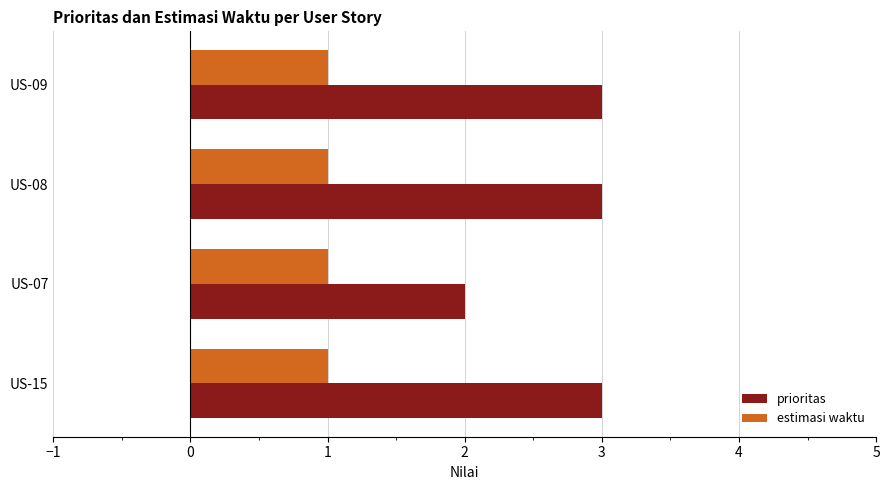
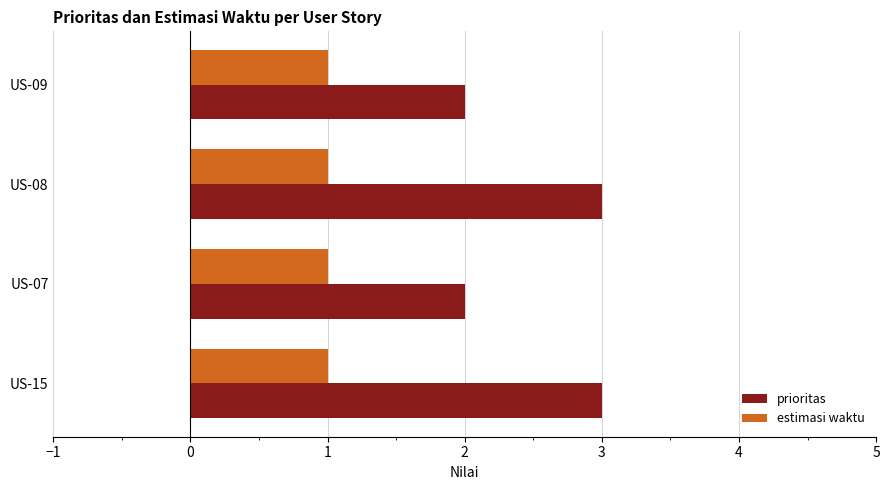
  {
    "prioritas": {
-     "US-09": 3,
+     "US-09": 2,
      "US-08": 3,
      "US-07": 2,
      "US-15": 3
    },
    "estimasi waktu": {
      "US-09": 1,
      "US-08": 1,
      "US-07": 1,
      "US-15": 1
    }
  }
